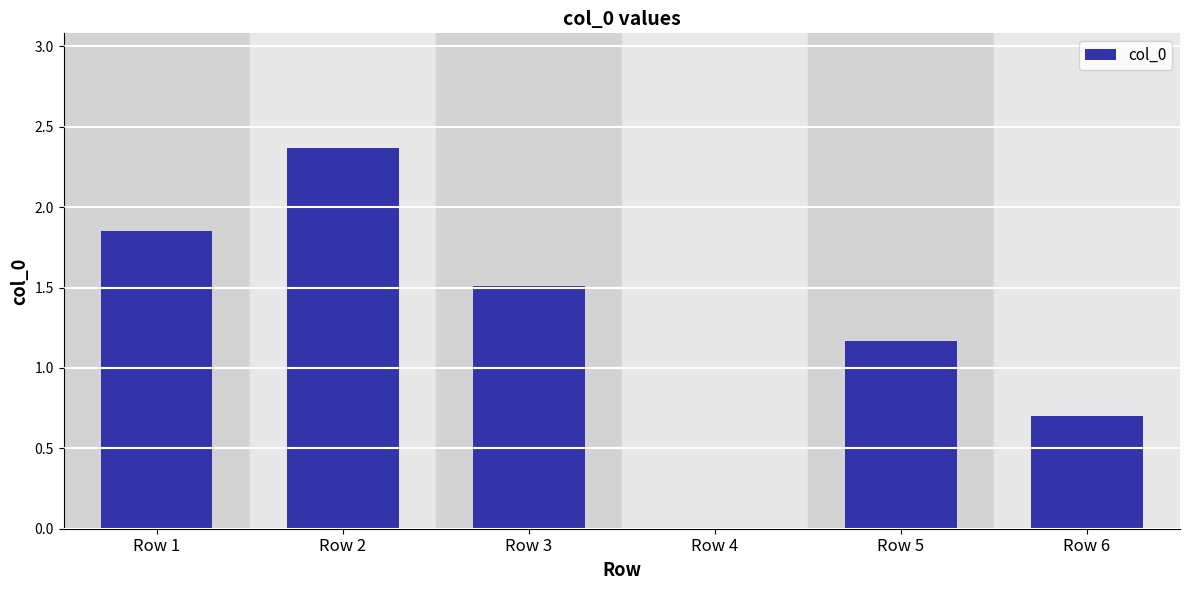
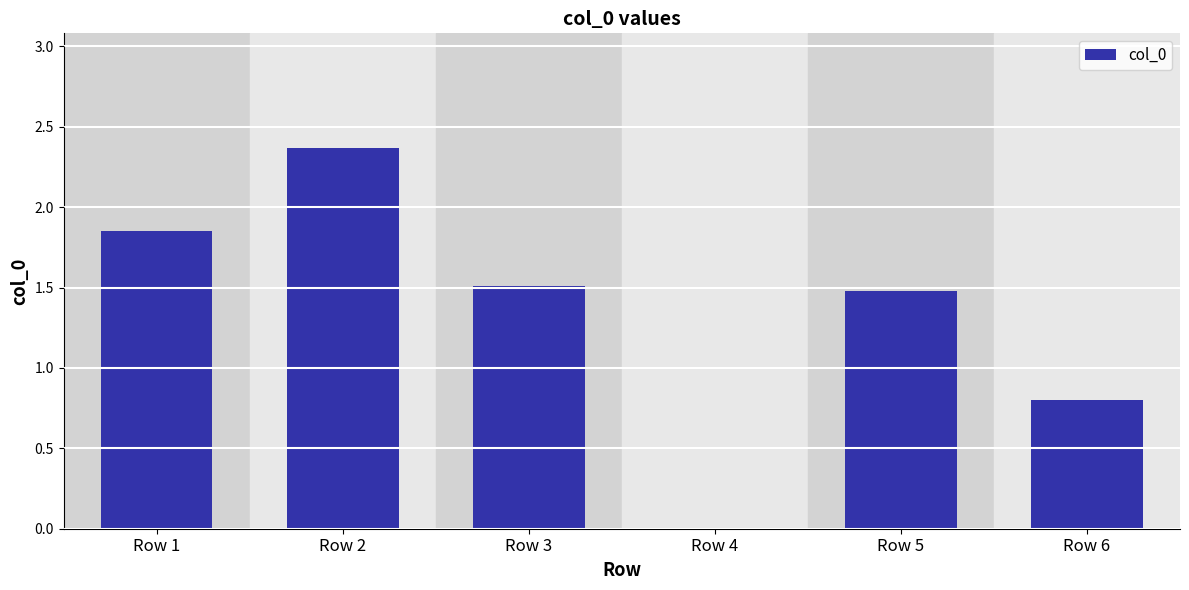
  {
    "Row 1": 1.85,
    "Row 2": 2.37,
    "Row 3": 1.51,
    "Row 4": 0.00,
-   "Row 5": 1.17,
-   "Row 6": 0.70
+   "Row 5": 1.48,
+   "Row 6": 0.80
  }
